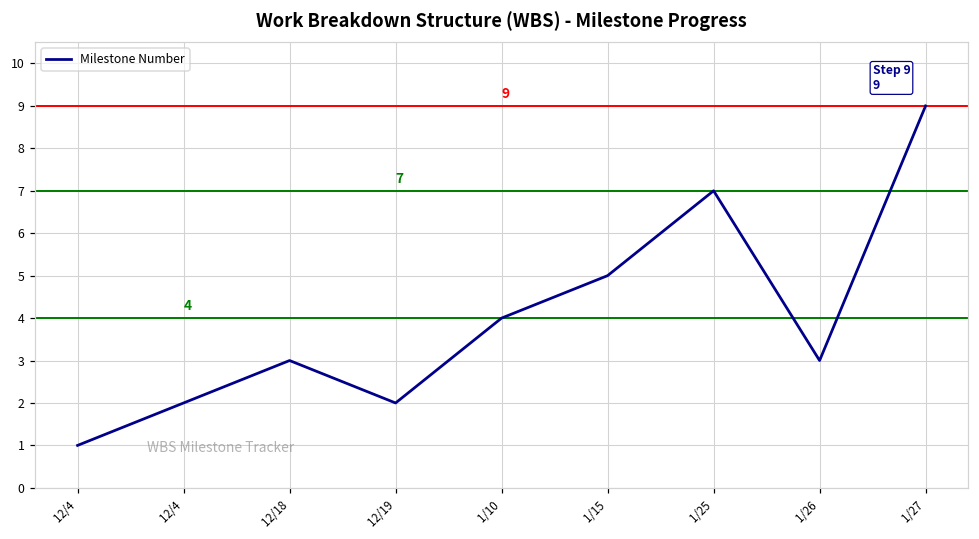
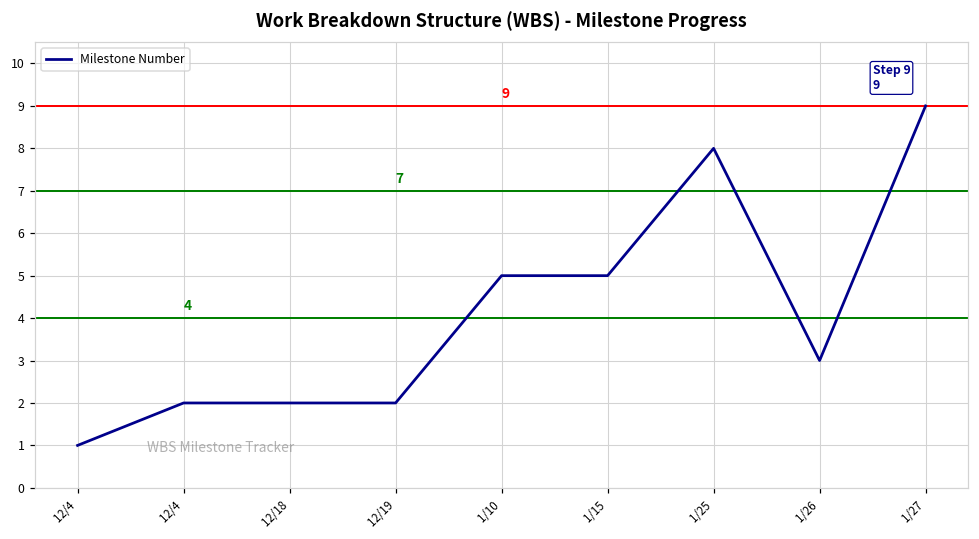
  {
-   "12/18": 3,
+   "12/18": 2,
    "12/19": 2,
-   "1/10": 4,
+   "1/10": 5,
    "1/15": 5,
-   "1/25": 7,
+   "1/25": 8,
    "1/26": 3
  }
